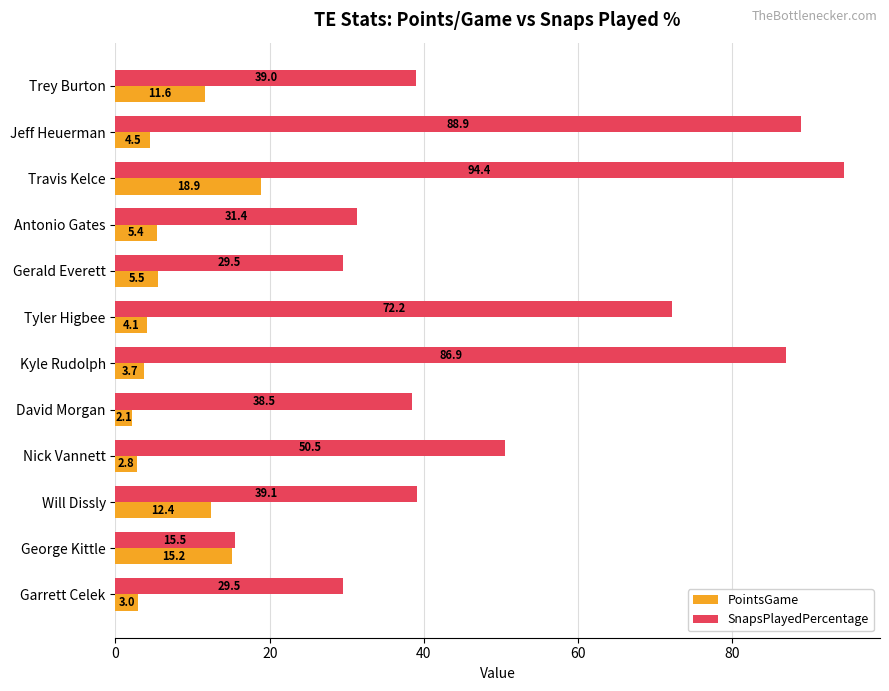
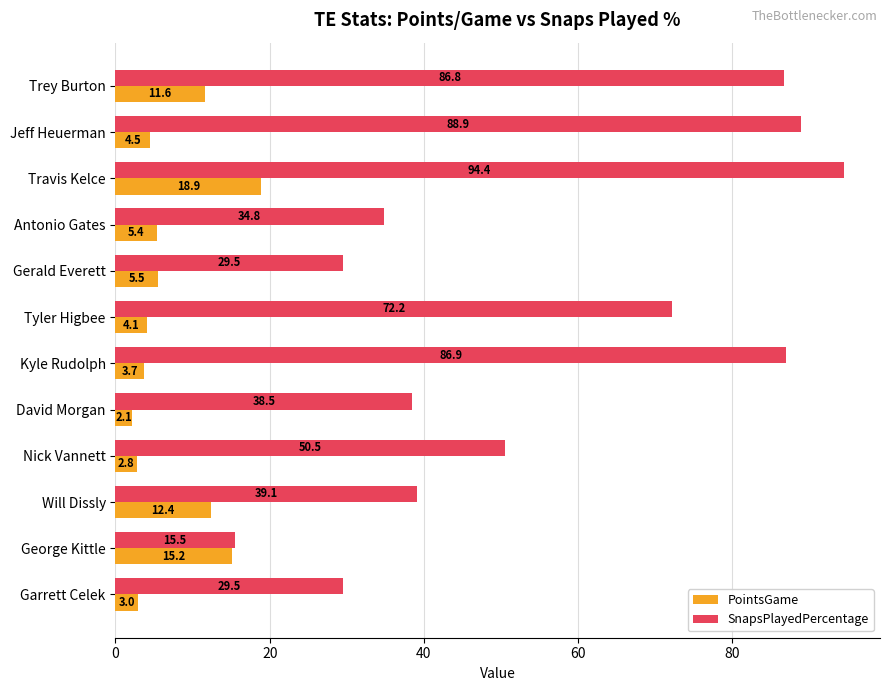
  {
    "PointsGame": {
      "Trey Burton": 11.6,
      "Jeff Heuerman": 4.5,
      "Travis Kelce": 18.9,
      "Antonio Gates": 5.4,
      "Gerald Everett": 5.5,
      "Tyler Higbee": 4.1,
      "Kyle Rudolph": 3.7,
      "David Morgan": 2.1,
      "Nick Vannett": 2.8,
      "Will Dissly": 12.4,
      "George Kittle": 15.2,
      "Garrett Celek": 3.0
    },
    "SnapsPlayedPercentage": {
-     "Trey Burton": 39.0,
+     "Trey Burton": 86.8,
      "Jeff Heuerman": 88.9,
      "Travis Kelce": 94.4,
-     "Antonio Gates": 31.4,
+     "Antonio Gates": 34.8,
      "Gerald Everett": 29.5,
      "Tyler Higbee": 72.2,
      "Kyle Rudolph": 86.9,
      "David Morgan": 38.5,
      "Nick Vannett": 50.5,
      "Will Dissly": 39.1,
      "George Kittle": 15.5,
      "Garrett Celek": 29.5
    }
  }
